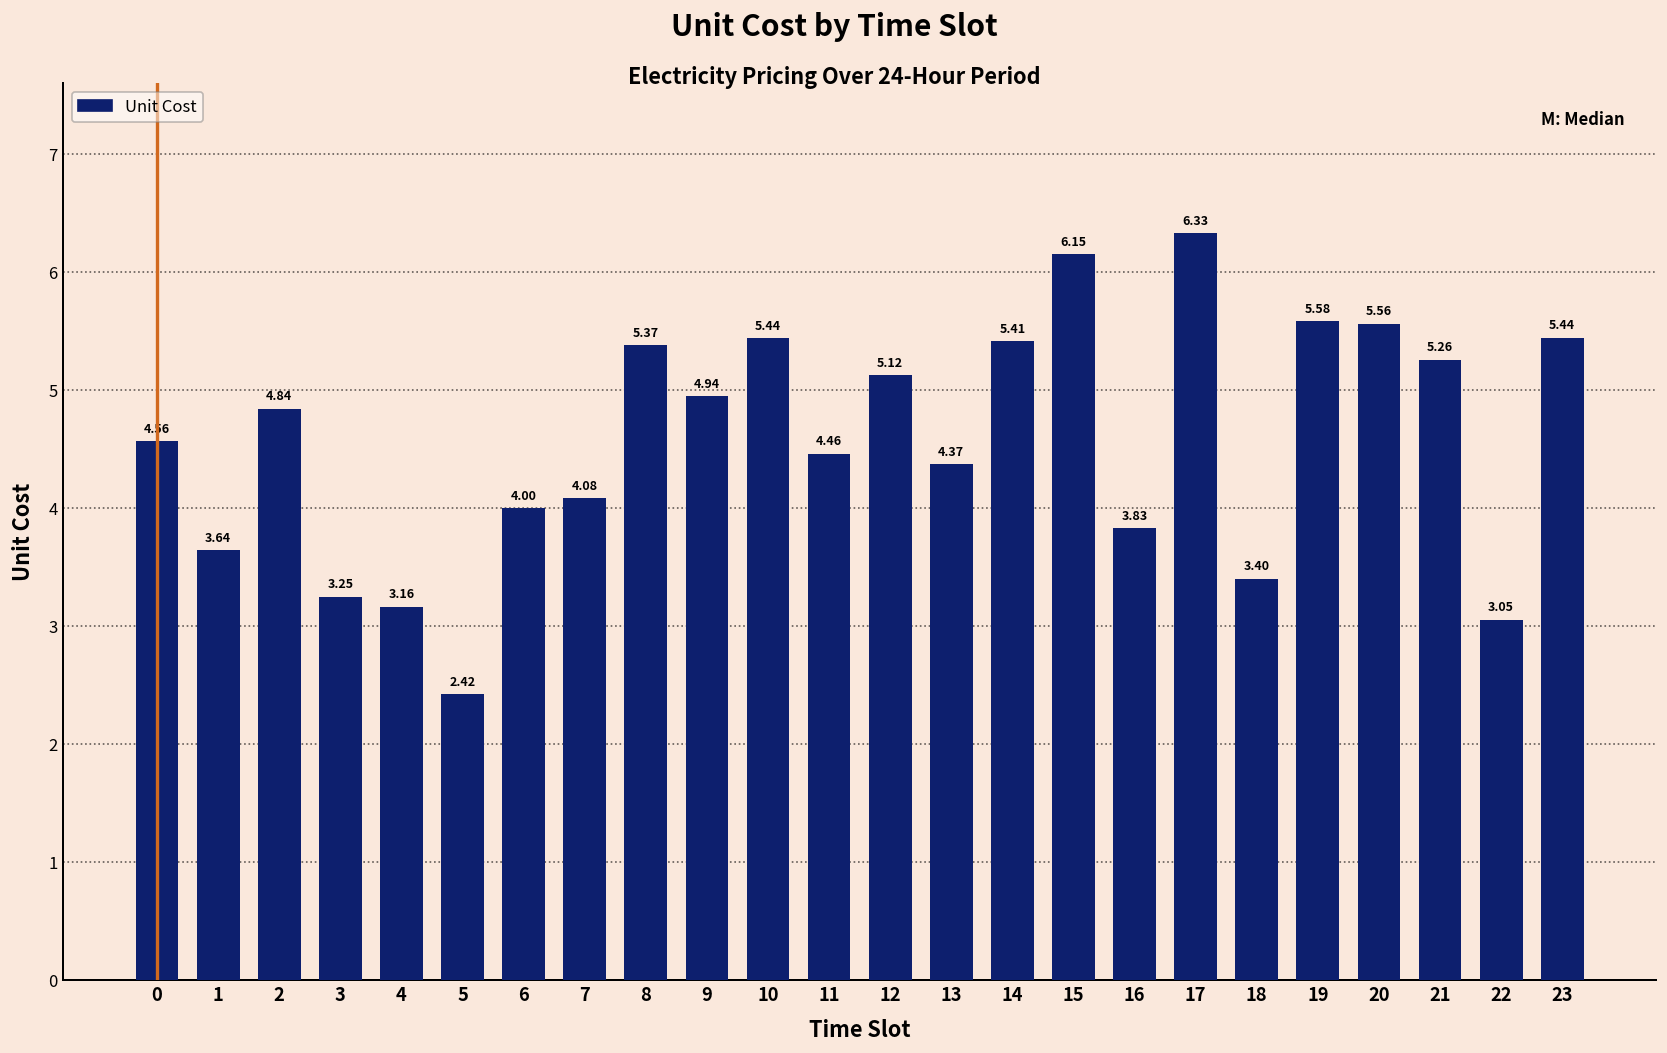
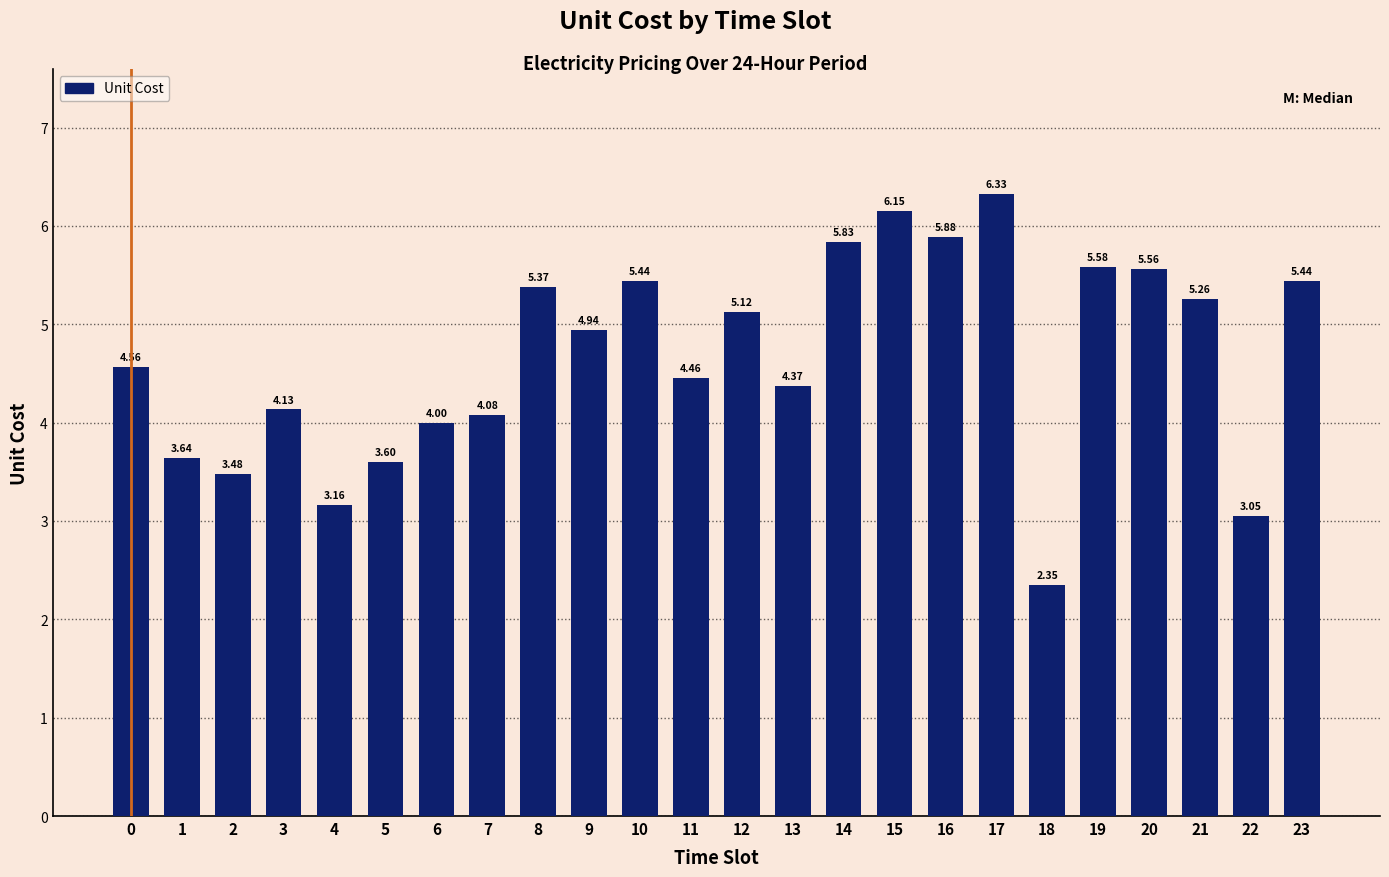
  {
    "0": 4.56,
    "1": 3.64,
-   "2": 4.84,
-   "3": 3.25,
+   "2": 3.48,
+   "3": 4.13,
    "4": 3.16,
-   "5": 2.42,
+   "5": 3.60,
    "6": 4.00,
    "7": 4.08,
    "8": 5.37,
    "9": 4.94,
    "10": 5.44,
    "11": 4.46,
    "12": 5.12,
    "13": 4.37,
-   "14": 5.41,
+   "14": 5.83,
    "15": 6.15,
-   "16": 3.83,
+   "16": 5.88,
    "17": 6.33,
-   "18": 3.40,
+   "18": 2.35,
    "19": 5.58,
    "20": 5.56,
    "21": 5.26,
    "22": 3.05,
    "23": 5.44
  }
